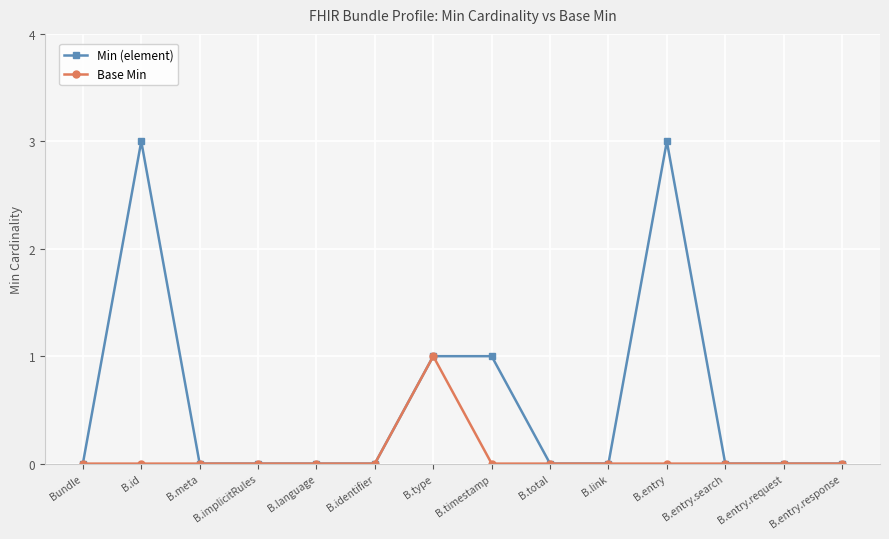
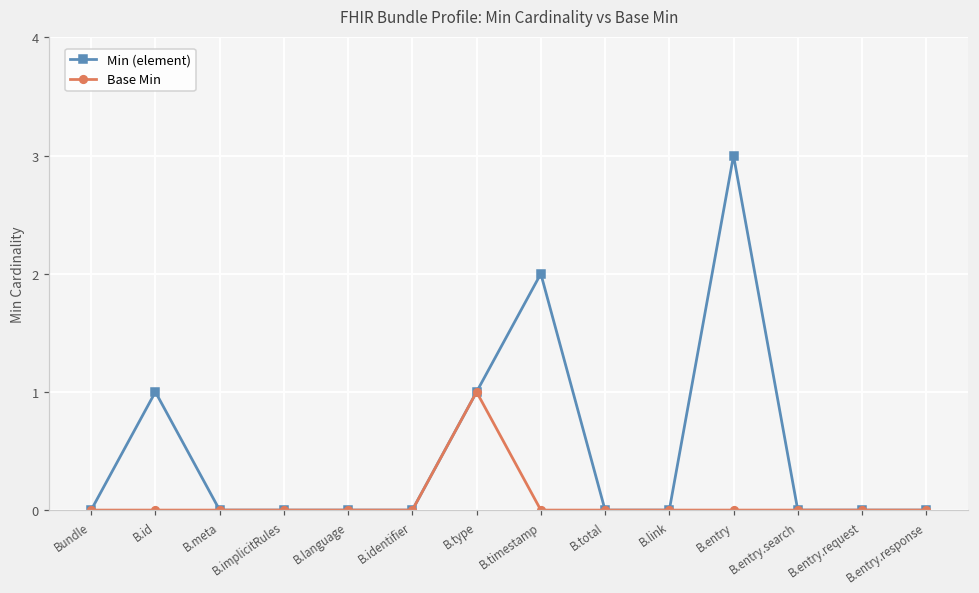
  {
    "Min (element)": {
-     "B.id": 3,
-     "B.timestamp": 1,
+     "B.id": 1,
+     "B.timestamp": 2,
      "B.entry": 3
    },
    "Base Min": {
      "B.id": 0,
      "B.timestamp": 0,
      "B.entry": 0
    }
  }
